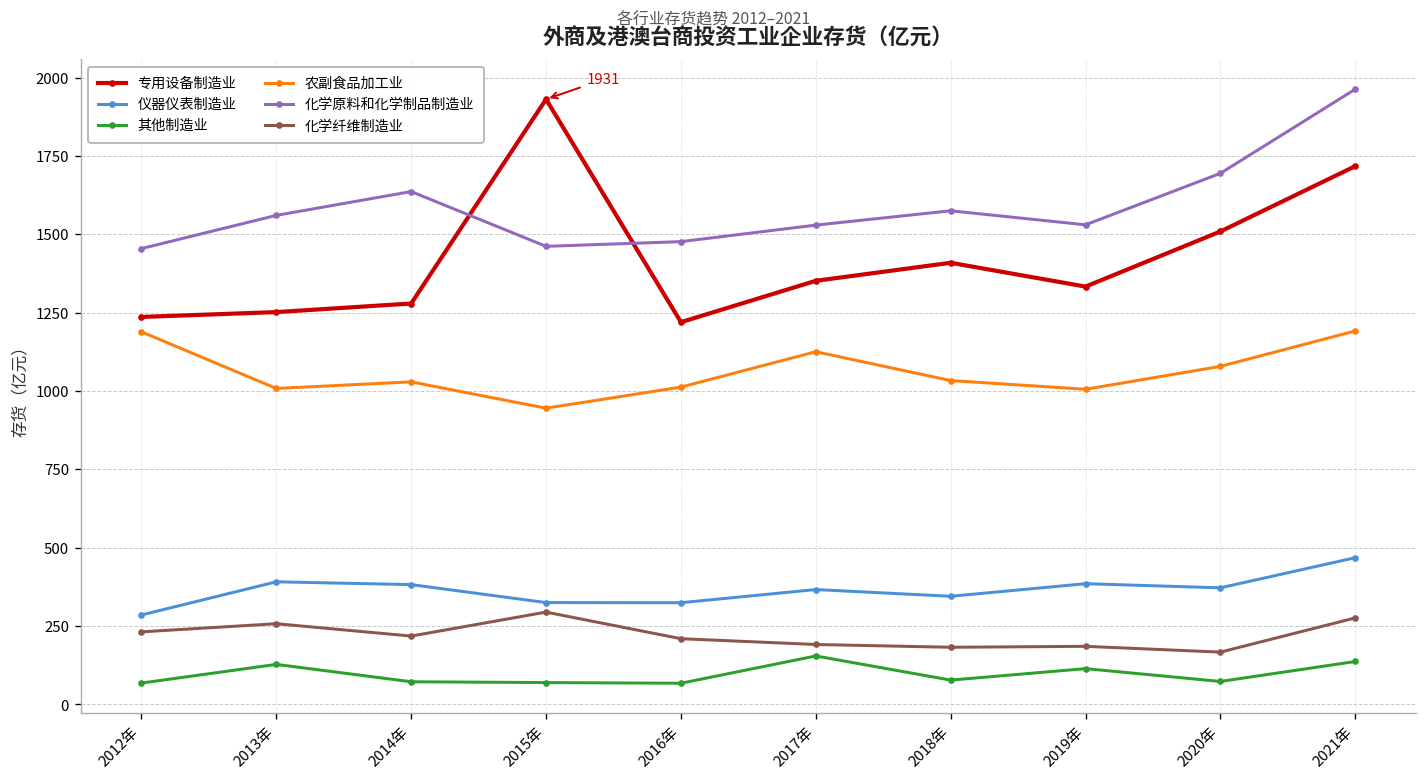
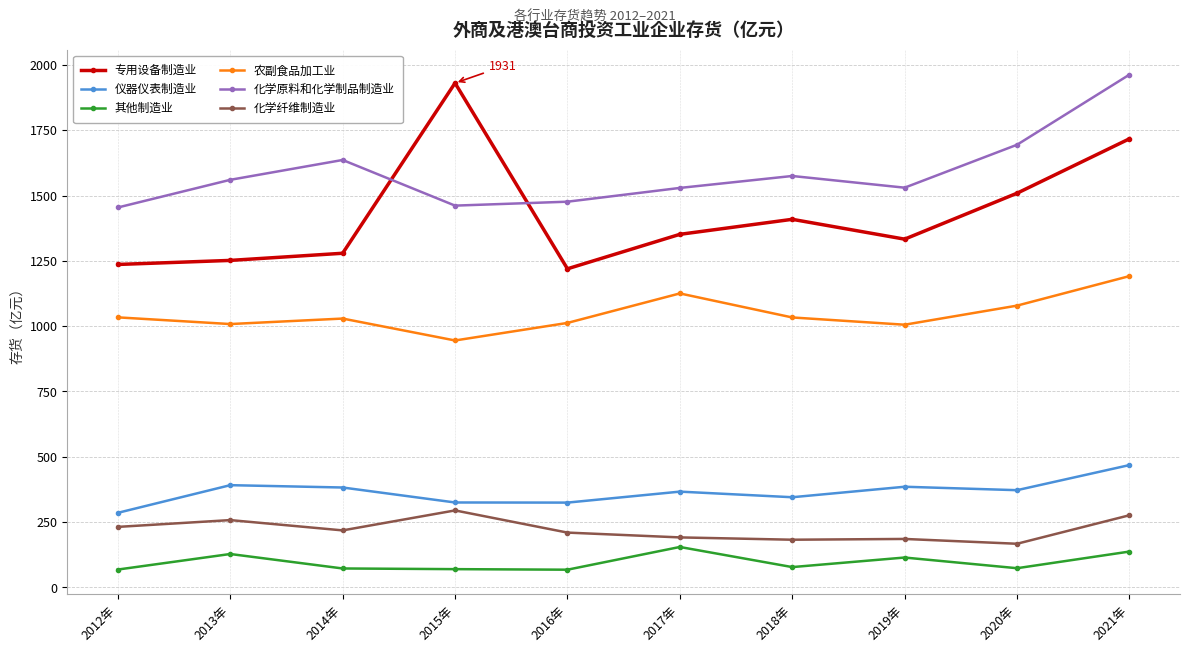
  {
    "专用设备制造业": {
      "2015年": 1931
    },
    "仪器仪表制造业": {
      "2012年": 290,
      "2013年": 390,
      "2014年": 380,
      "2015年": 320,
      "2016年": 320,
      "2017年": 370,
      "2018年": 340,
      "2019年": 390,
      "2020年": 370,
      "2021年": 470
    },
    "其他制造业": {
      "2012年": 70,
      "2013年": 130,
      "2014年": 70,
      "2015年": 70,
      "2016年": 70,
      "2017年": 150,
      "2018年": 80,
      "2019年": 110,
      "2020年": 70,
      "2021年": 140
    },
    "农副食品加工业": {
-     "2012年": 1190,
+     "2012年": 1030,
      "2013年": 1010,
      "2014年": 1030,
      "2015年": 950,
      "2016年": 1010,
      "2017年": 1130,
      "2018年": 1030,
      "2019年": 1010,
      "2020年": 1080,
      "2021年": 1190
    },
    "化学原料和化学制品制造业": {
      "2012年": 1450,
      "2013年": 1560,
      "2014年": 1640,
      "2015年": 1460,
      "2016年": 1480,
      "2017年": 1530,
      "2018年": 1570,
      "2019年": 1530,
      "2020年": 1690,
      "2021年": 1960
    },
    "化学纤维制造业": {
      "2012年": 230,
      "2013年": 260,
      "2014年": 220,
      "2015年": 290,
      "2016年": 210,
      "2017年": 190,
      "2018年": 180,
      "2019年": 190,
      "2020年": 170,
      "2021年": 280
    }
  }
